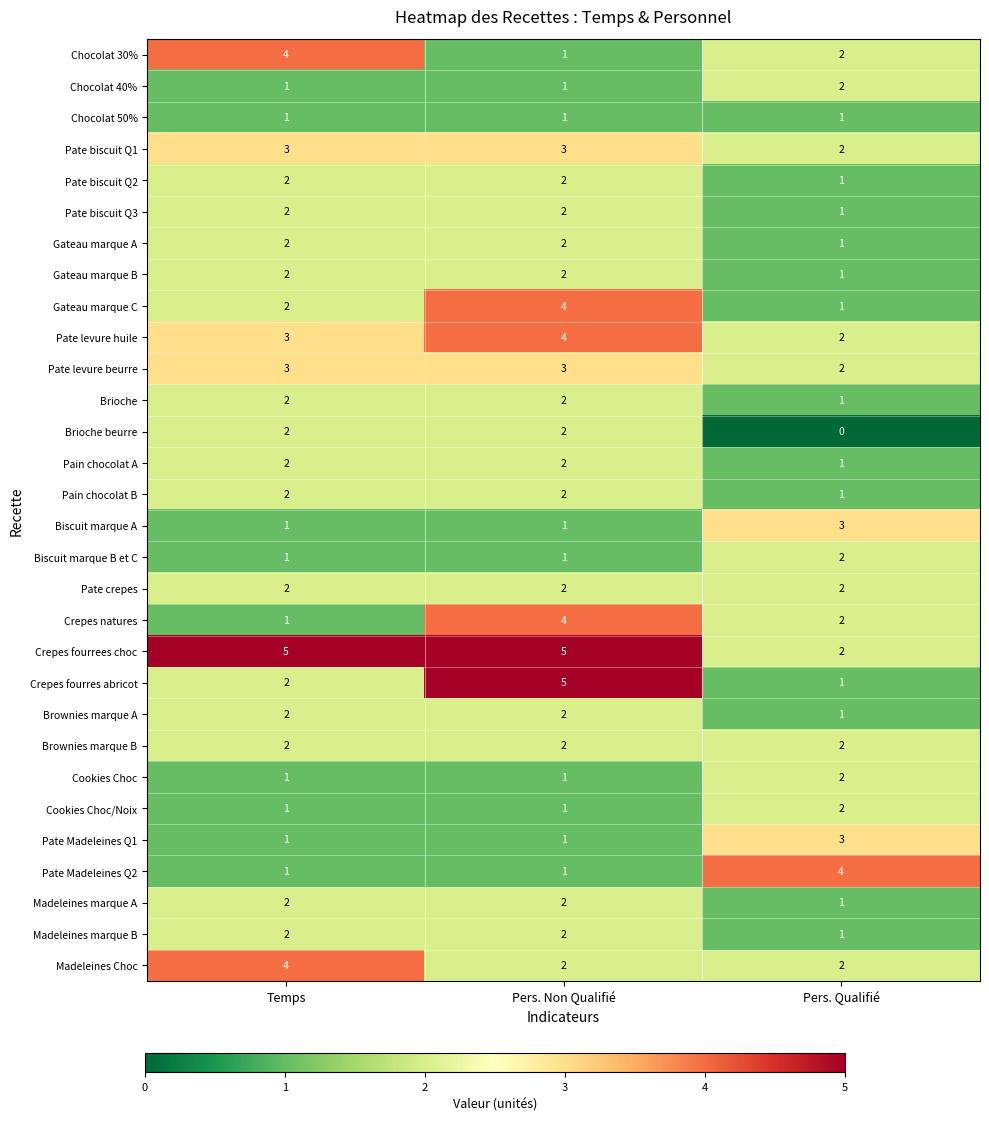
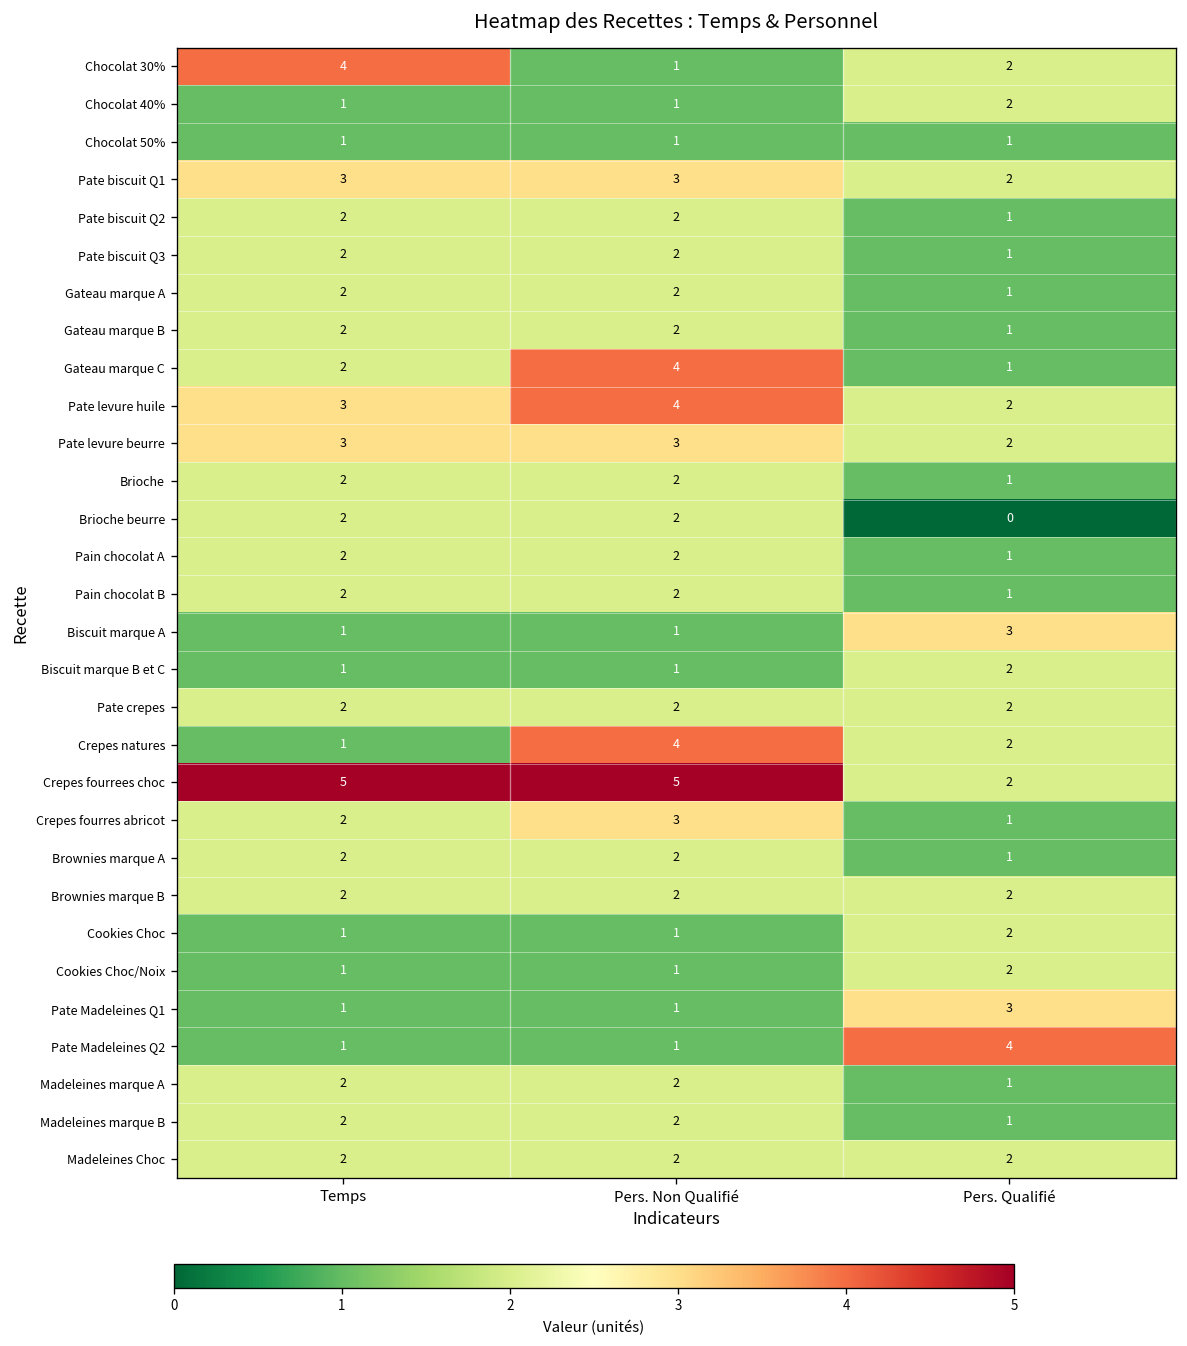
  {
    "Chocolat 30%": {
      "Temps": 4,
      "Pers. Non Qualifié": 1,
      "Pers. Qualifié": 2
    },
    "Chocolat 40%": {
      "Temps": 1,
      "Pers. Non Qualifié": 1,
      "Pers. Qualifié": 2
    },
    "Chocolat 50%": {
      "Temps": 1,
      "Pers. Non Qualifié": 1,
      "Pers. Qualifié": 1
    },
    "Pate biscuit Q1": {
      "Temps": 3,
      "Pers. Non Qualifié": 3,
      "Pers. Qualifié": 2
    },
    "Pate biscuit Q2": {
      "Temps": 2,
      "Pers. Non Qualifié": 2,
      "Pers. Qualifié": 1
    },
    "Pate biscuit Q3": {
      "Temps": 2,
      "Pers. Non Qualifié": 2,
      "Pers. Qualifié": 1
    },
    "Gateau marque A": {
      "Temps": 2,
      "Pers. Non Qualifié": 2,
      "Pers. Qualifié": 1
    },
    "Gateau marque B": {
      "Temps": 2,
      "Pers. Non Qualifié": 2,
      "Pers. Qualifié": 1
    },
    "Gateau marque C": {
      "Temps": 2,
      "Pers. Non Qualifié": 4,
      "Pers. Qualifié": 1
    },
    "Pate levure huile": {
      "Temps": 3,
      "Pers. Non Qualifié": 4,
      "Pers. Qualifié": 2
    },
    "Pate levure beurre": {
      "Temps": 3,
      "Pers. Non Qualifié": 3,
      "Pers. Qualifié": 2
    },
    "Brioche": {
      "Temps": 2,
      "Pers. Non Qualifié": 2,
      "Pers. Qualifié": 1
    },
    "Brioche beurre": {
      "Temps": 2,
      "Pers. Non Qualifié": 2,
      "Pers. Qualifié": 0
    },
    "Pain chocolat A": {
      "Temps": 2,
      "Pers. Non Qualifié": 2,
      "Pers. Qualifié": 1
    },
    "Pain chocolat B": {
      "Temps": 2,
      "Pers. Non Qualifié": 2,
      "Pers. Qualifié": 1
    },
    "Biscuit marque A": {
      "Temps": 1,
      "Pers. Non Qualifié": 1,
      "Pers. Qualifié": 3
    },
    "Biscuit marque B et C": {
      "Temps": 1,
      "Pers. Non Qualifié": 1,
      "Pers. Qualifié": 2
    },
    "Pate crepes": {
      "Temps": 2,
      "Pers. Non Qualifié": 2,
      "Pers. Qualifié": 2
    },
    "Crepes natures": {
      "Temps": 1,
      "Pers. Non Qualifié": 4,
      "Pers. Qualifié": 2
    },
    "Crepes fourrees choc": {
      "Temps": 5,
      "Pers. Non Qualifié": 5,
      "Pers. Qualifié": 2
    },
    "Crepes fourres abricot": {
      "Temps": 2,
-     "Pers. Non Qualifié": 5,
+     "Pers. Non Qualifié": 3,
      "Pers. Qualifié": 1
    },
    "Brownies marque A": {
      "Temps": 2,
      "Pers. Non Qualifié": 2,
      "Pers. Qualifié": 1
    },
    "Brownies marque B": {
      "Temps": 2,
      "Pers. Non Qualifié": 2,
      "Pers. Qualifié": 2
    },
    "Cookies Choc": {
      "Temps": 1,
      "Pers. Non Qualifié": 1,
      "Pers. Qualifié": 2
    },
    "Cookies Choc/Noix": {
      "Temps": 1,
      "Pers. Non Qualifié": 1,
      "Pers. Qualifié": 2
    },
    "Pate Madeleines Q1": {
      "Temps": 1,
      "Pers. Non Qualifié": 1,
      "Pers. Qualifié": 3
    },
    "Pate Madeleines Q2": {
      "Temps": 1,
      "Pers. Non Qualifié": 1,
      "Pers. Qualifié": 4
    },
    "Madeleines marque A": {
      "Temps": 2,
      "Pers. Non Qualifié": 2,
      "Pers. Qualifié": 1
    },
    "Madeleines marque B": {
      "Temps": 2,
      "Pers. Non Qualifié": 2,
      "Pers. Qualifié": 1
    },
    "Madeleines Choc": {
-     "Temps": 4,
+     "Temps": 2,
      "Pers. Non Qualifié": 2,
      "Pers. Qualifié": 2
    }
  }
